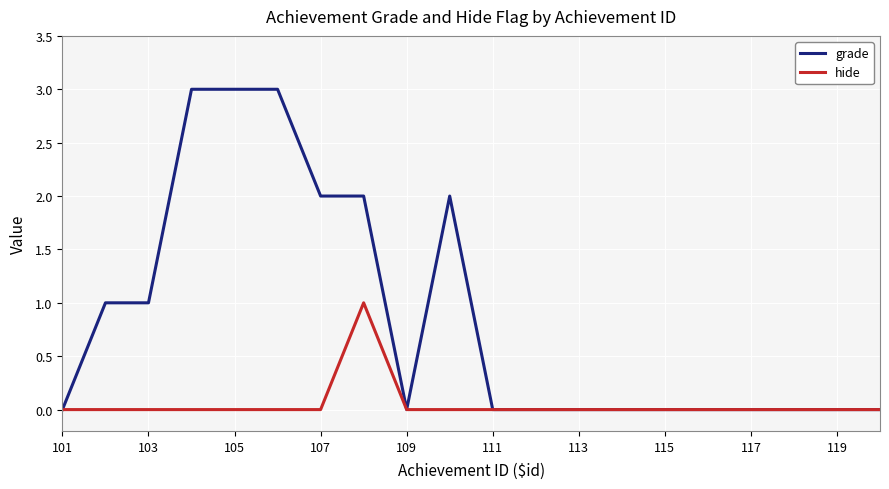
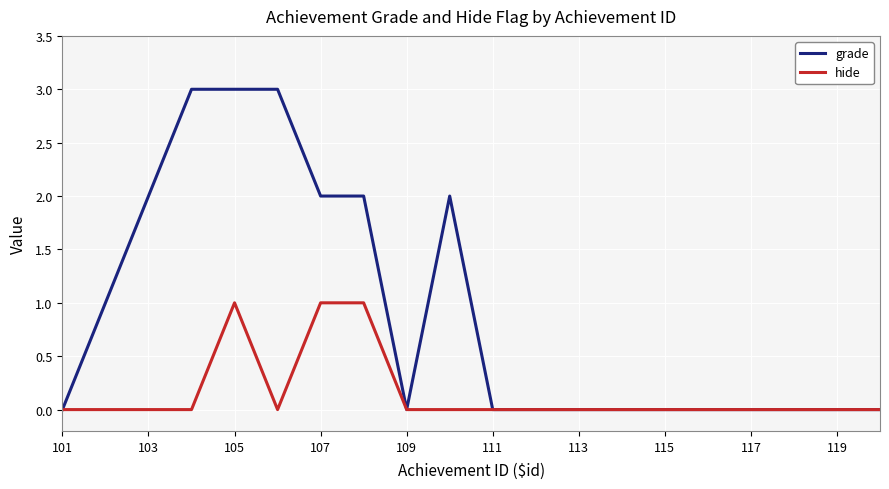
  {
    "grade": {
-     "103": 1,
+     "103": 2,
      "105": 3,
      "107": 2
    },
    "hide": {
      "103": 0,
-     "105": 0,
-     "107": 0
+     "105": 1,
+     "107": 1
    }
  }
